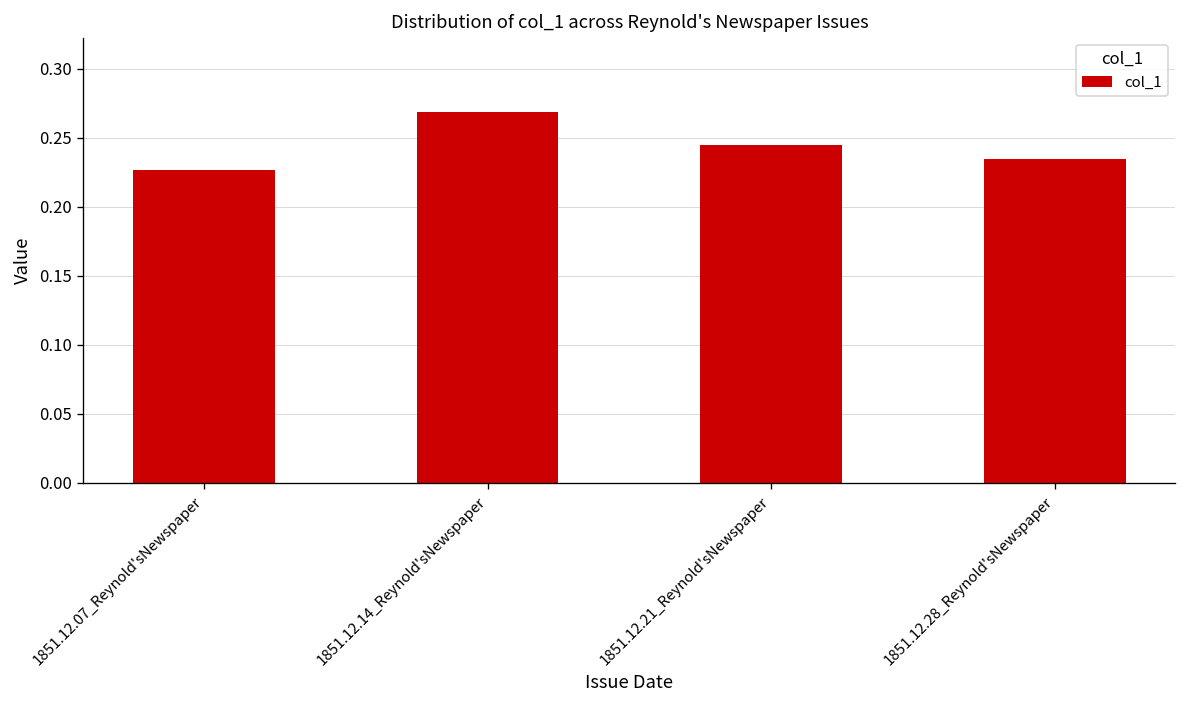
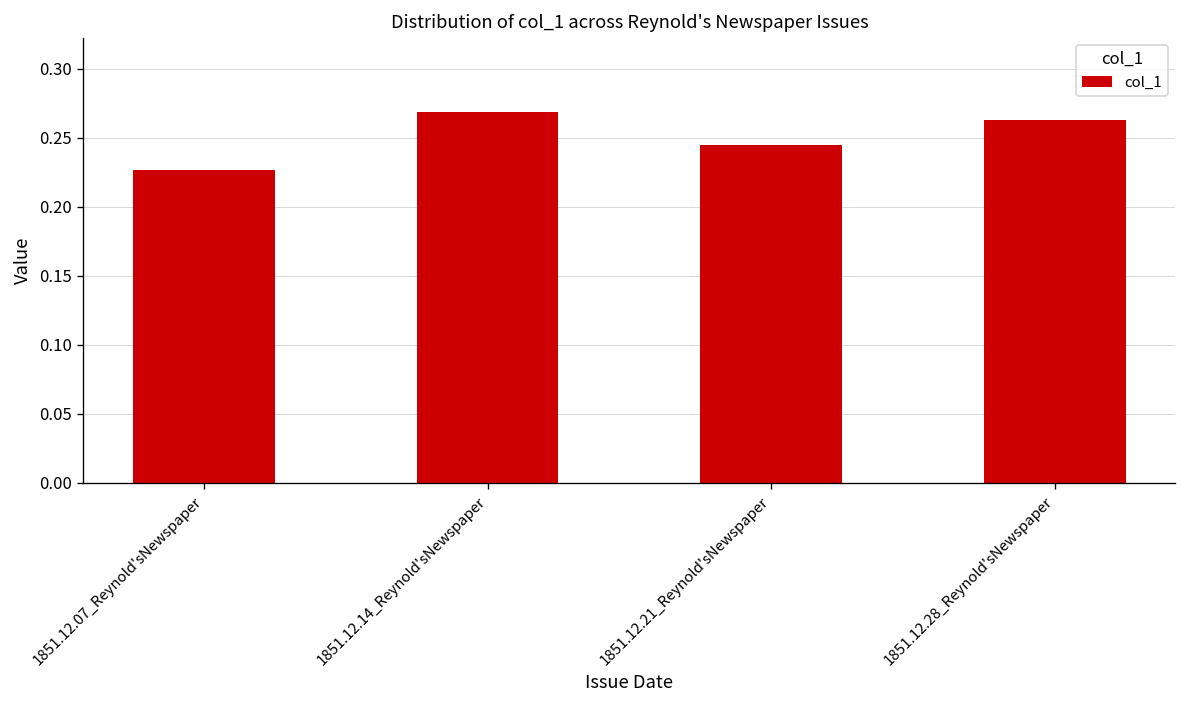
  {
    "1851.12.07_Reynold'sNewspaper": 0.226,
    "1851.12.14_Reynold'sNewspaper": 0.269,
    "1851.12.21_Reynold'sNewspaper": 0.245,
-   "1851.12.28_Reynold'sNewspaper": 0.235
+   "1851.12.28_Reynold'sNewspaper": 0.263
  }
